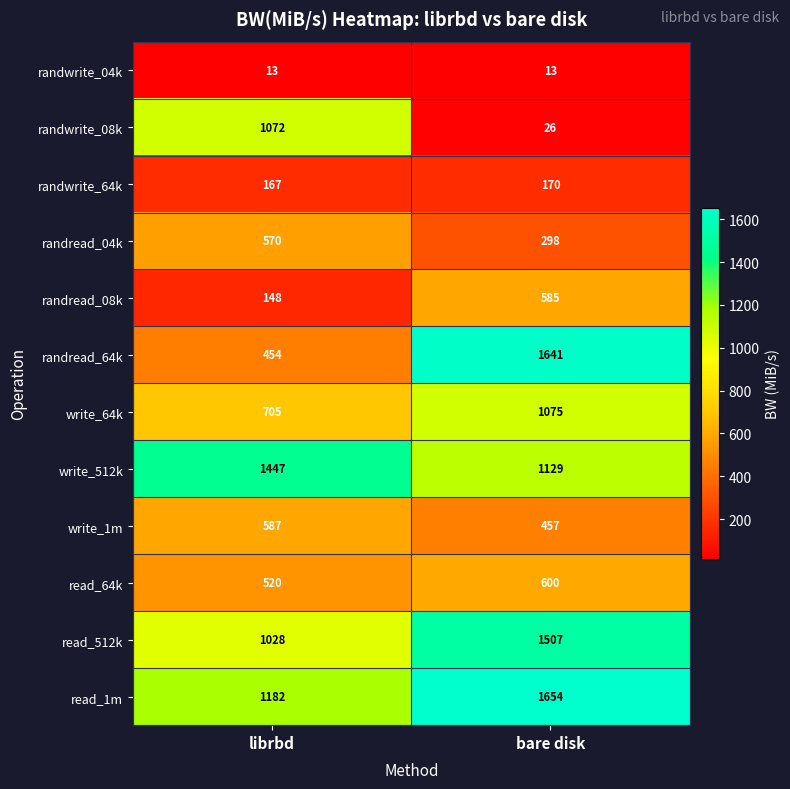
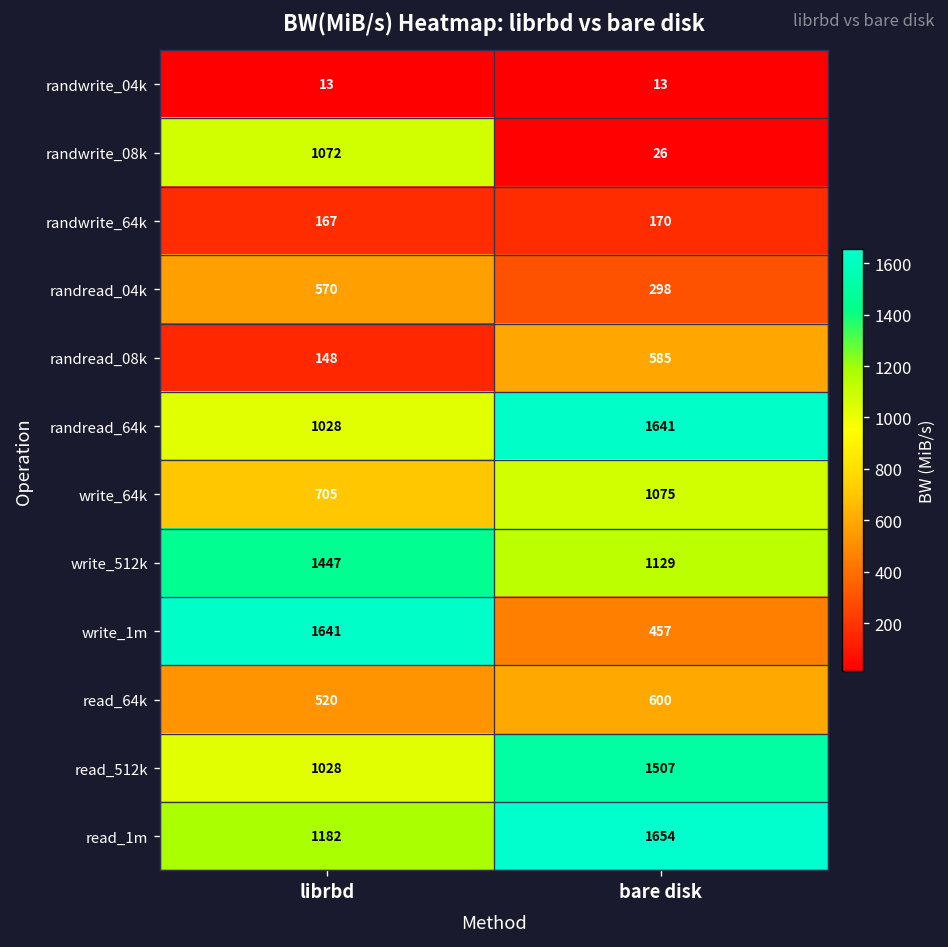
  {
    "randwrite_04k": {
      "librbd": 13,
      "bare disk": 13
    },
    "randwrite_08k": {
      "librbd": 1072,
      "bare disk": 26
    },
    "randwrite_64k": {
      "librbd": 167,
      "bare disk": 170
    },
    "randread_04k": {
      "librbd": 570,
      "bare disk": 298
    },
    "randread_08k": {
      "librbd": 148,
      "bare disk": 585
    },
    "randread_64k": {
-     "librbd": 454,
+     "librbd": 1028,
      "bare disk": 1641
    },
    "write_64k": {
      "librbd": 705,
      "bare disk": 1075
    },
    "write_512k": {
      "librbd": 1447,
      "bare disk": 1129
    },
    "write_1m": {
-     "librbd": 587,
+     "librbd": 1641,
      "bare disk": 457
    },
    "read_64k": {
      "librbd": 520,
      "bare disk": 600
    },
    "read_512k": {
      "librbd": 1028,
      "bare disk": 1507
    },
    "read_1m": {
      "librbd": 1182,
      "bare disk": 1654
    }
  }
